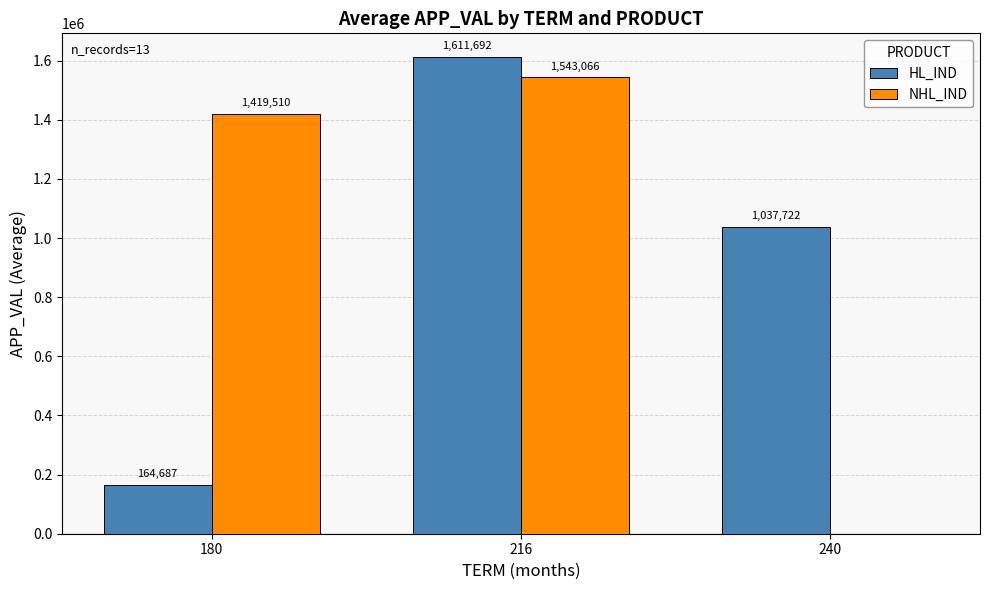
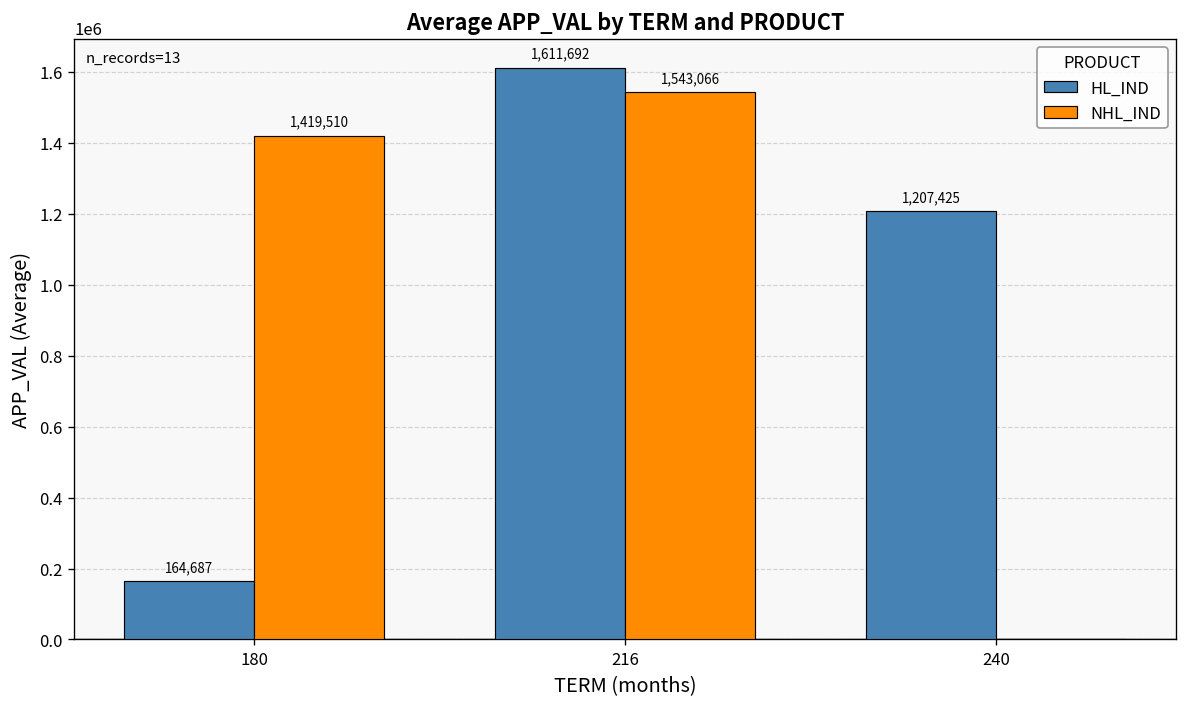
  {
    "HL_IND": {
      "180": "164,687",
      "216": "1,611,692",
-     "240": "1,037,722"
+     "240": "1,207,425"
    },
    "NHL_IND": {
      "180": "1,419,510",
      "216": "1,543,066"
    }
  }
